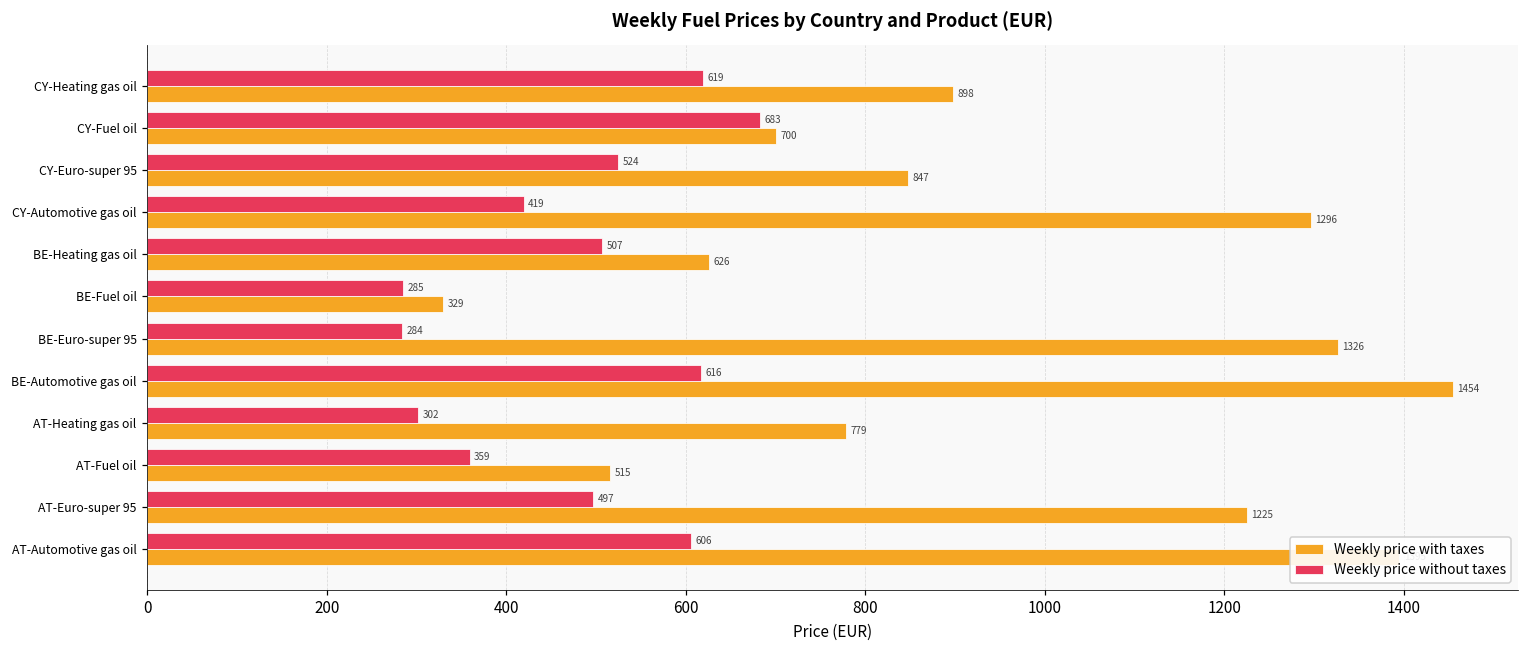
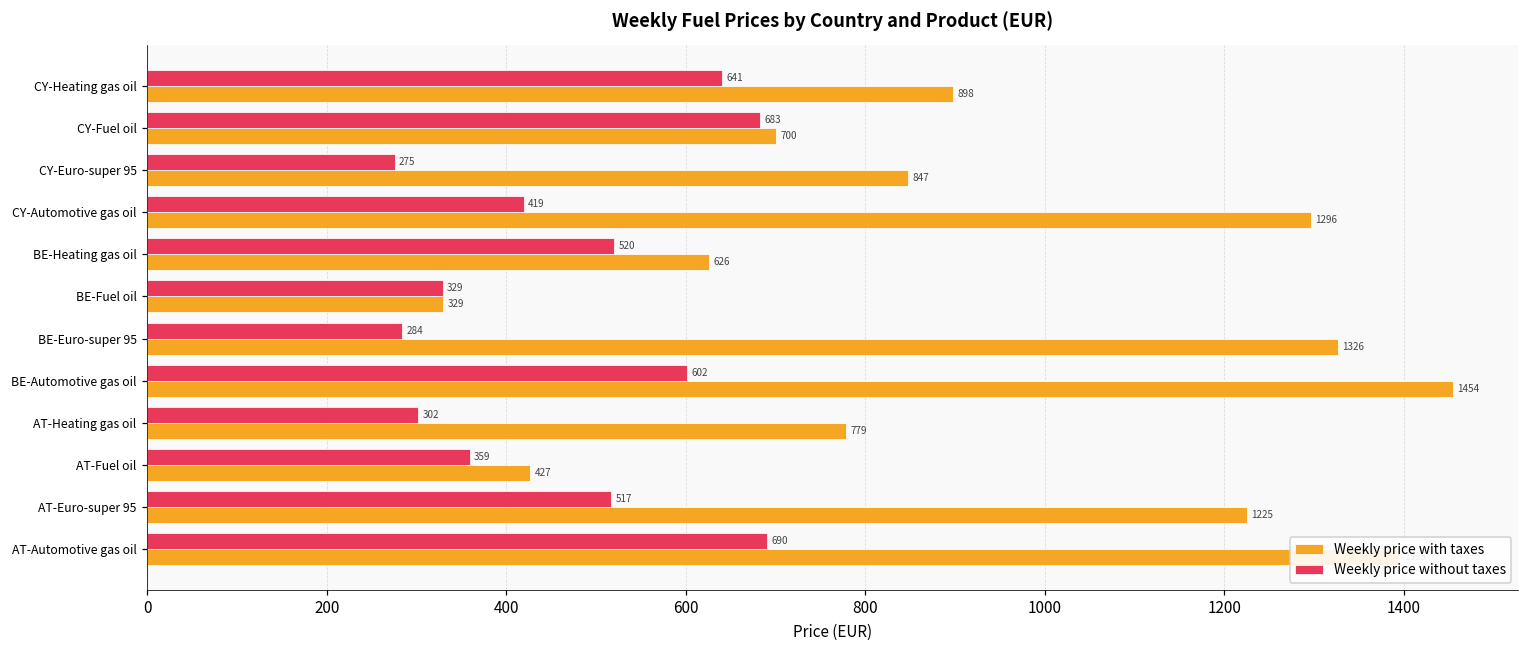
  {
    "Weekly price with taxes": {
      "CY-Heating gas oil": 898,
      "CY-Fuel oil": 700,
      "CY-Euro-super 95": 847,
      "CY-Automotive gas oil": 1296,
      "BE-Heating gas oil": 626,
      "BE-Fuel oil": 329,
      "BE-Euro-super 95": 1326,
      "BE-Automotive gas oil": 1454,
      "AT-Heating gas oil": 779,
-     "AT-Fuel oil": 515,
+     "AT-Fuel oil": 427,
      "AT-Euro-super 95": 1225
    },
    "Weekly price without taxes": {
-     "CY-Heating gas oil": 619,
+     "CY-Heating gas oil": 641,
      "CY-Fuel oil": 683,
-     "CY-Euro-super 95": 524,
+     "CY-Euro-super 95": 275,
      "CY-Automotive gas oil": 419,
-     "BE-Heating gas oil": 507,
-     "BE-Fuel oil": 285,
+     "BE-Heating gas oil": 520,
+     "BE-Fuel oil": 329,
      "BE-Euro-super 95": 284,
-     "BE-Automotive gas oil": 616,
+     "BE-Automotive gas oil": 602,
      "AT-Heating gas oil": 302,
      "AT-Fuel oil": 359,
-     "AT-Euro-super 95": 497,
-     "AT-Automotive gas oil": 606
+     "AT-Euro-super 95": 517,
+     "AT-Automotive gas oil": 690
    }
  }
